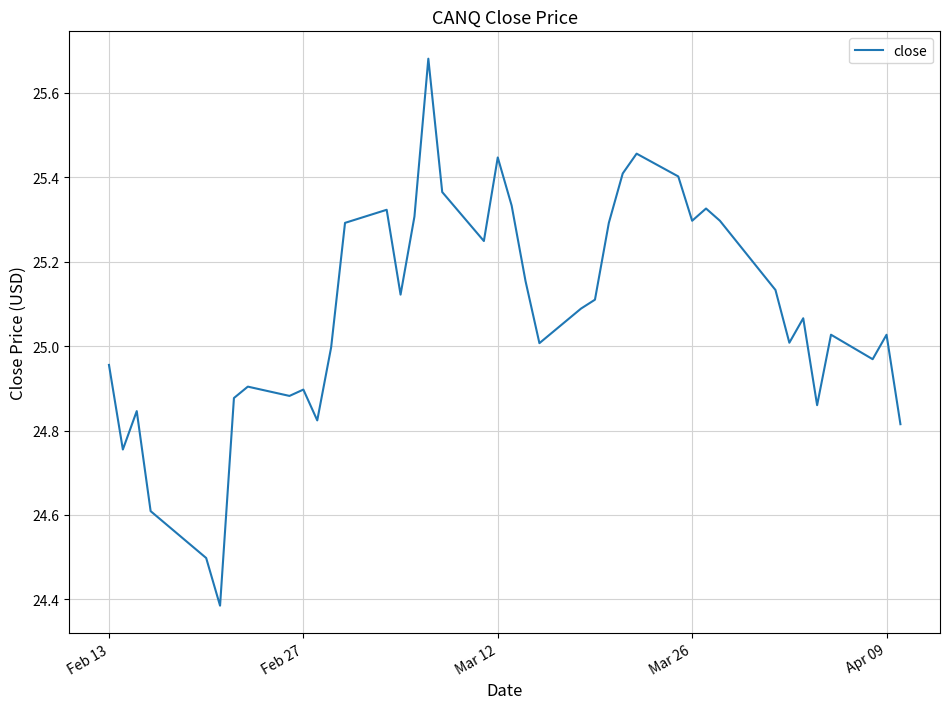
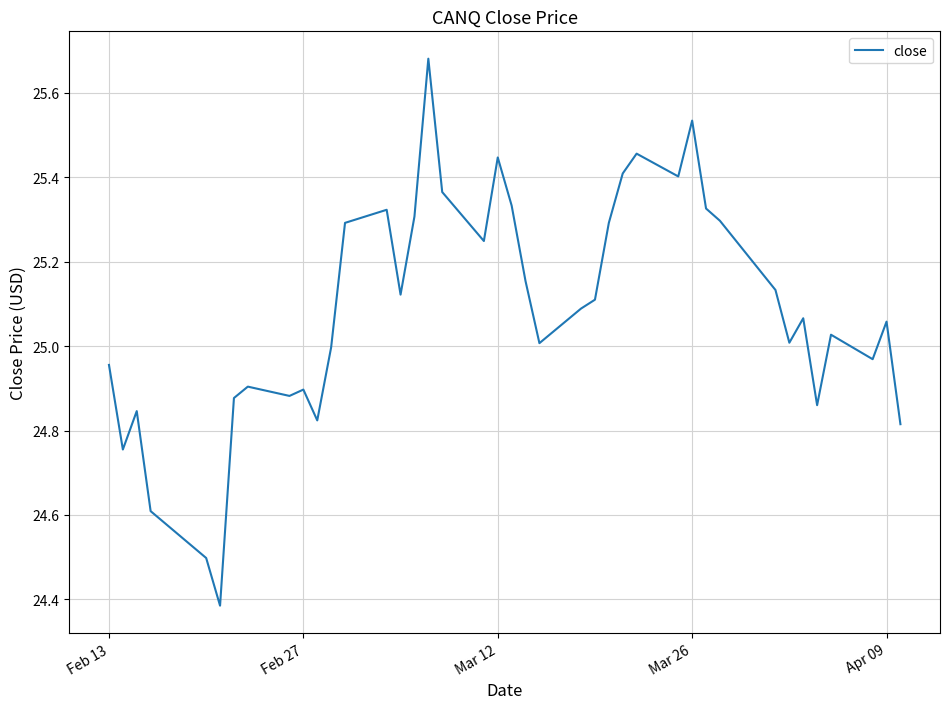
  {
    "Feb 13": 24.96,
    "Feb 27": 24.90,
    "Mar 12": 25.45,
-   "Mar 26": 25.30,
-   "Apr 09": 25.03
+   "Mar 26": 25.53,
+   "Apr 09": 25.06
  }
